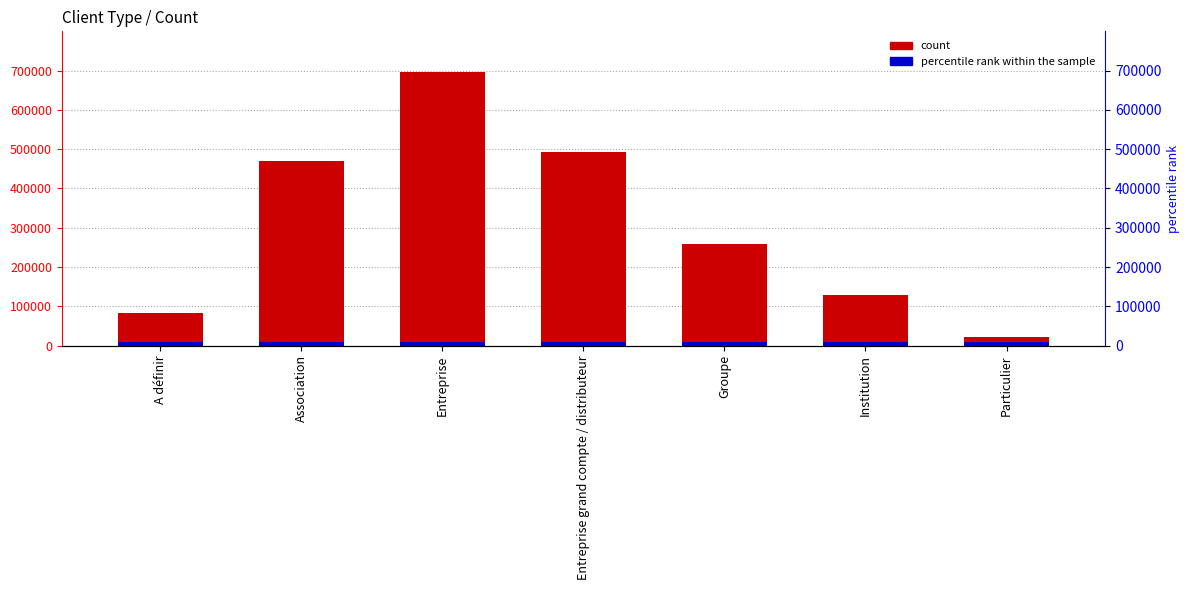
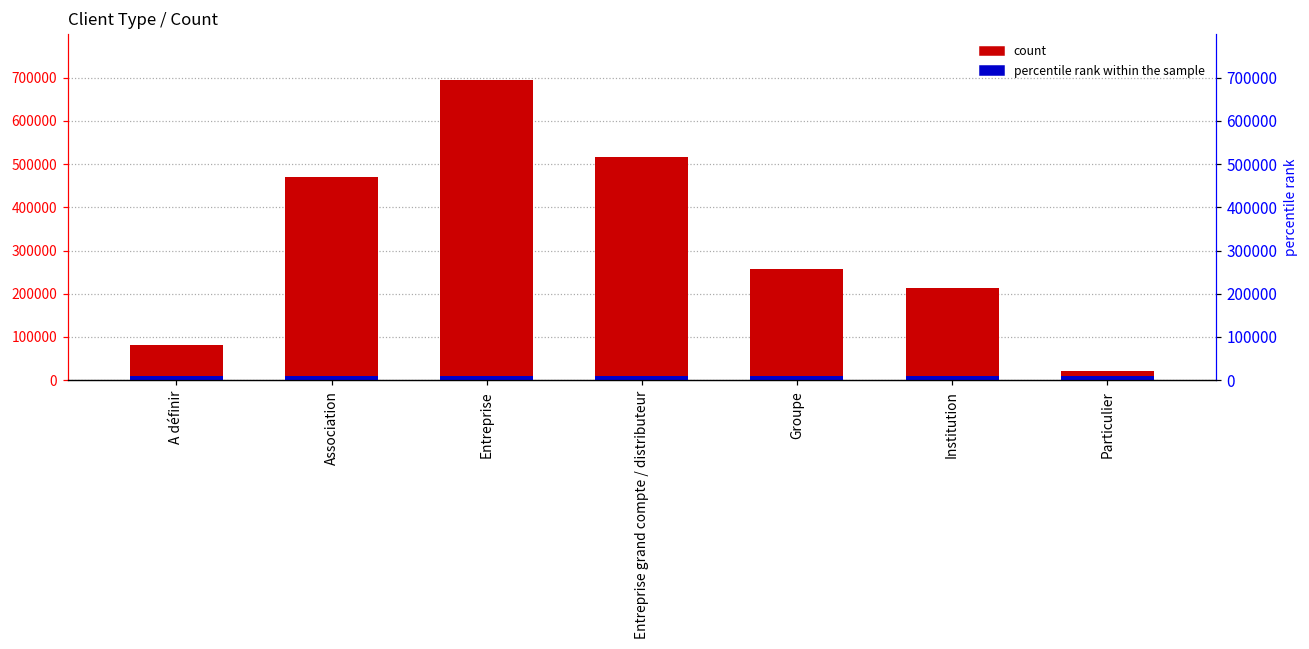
  {
    "count": {
      "A définir": 80000,
      "Association": 470000,
      "Entreprise": 700000,
-     "Entreprise grand compte / distributeur": 490000,
+     "Entreprise grand compte / distributeur": 520000,
      "Groupe": 260000,
-     "Institution": 130000,
+     "Institution": 210000,
      "Particulier": 20000
    }
  }
